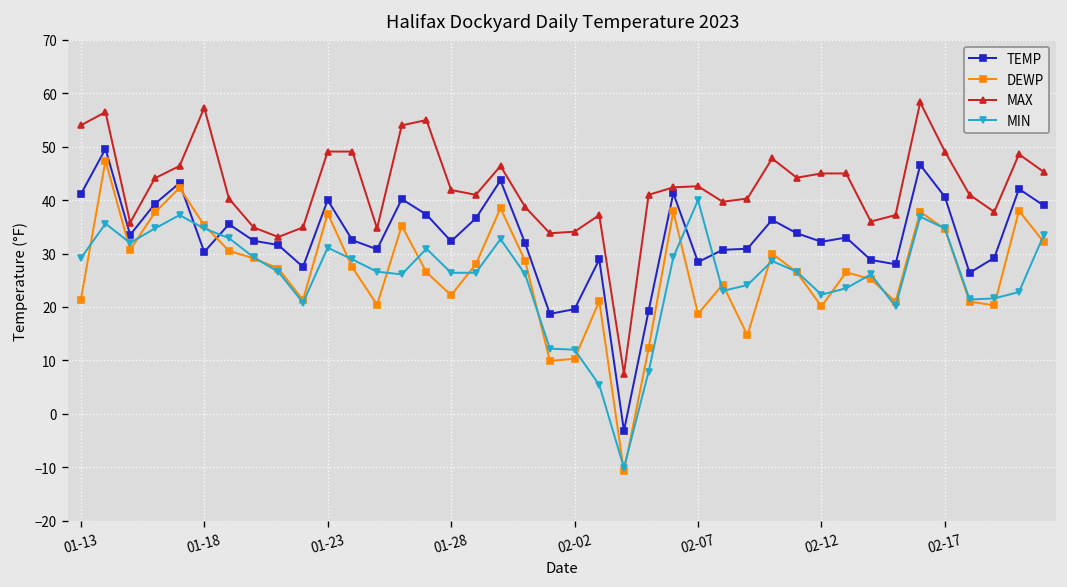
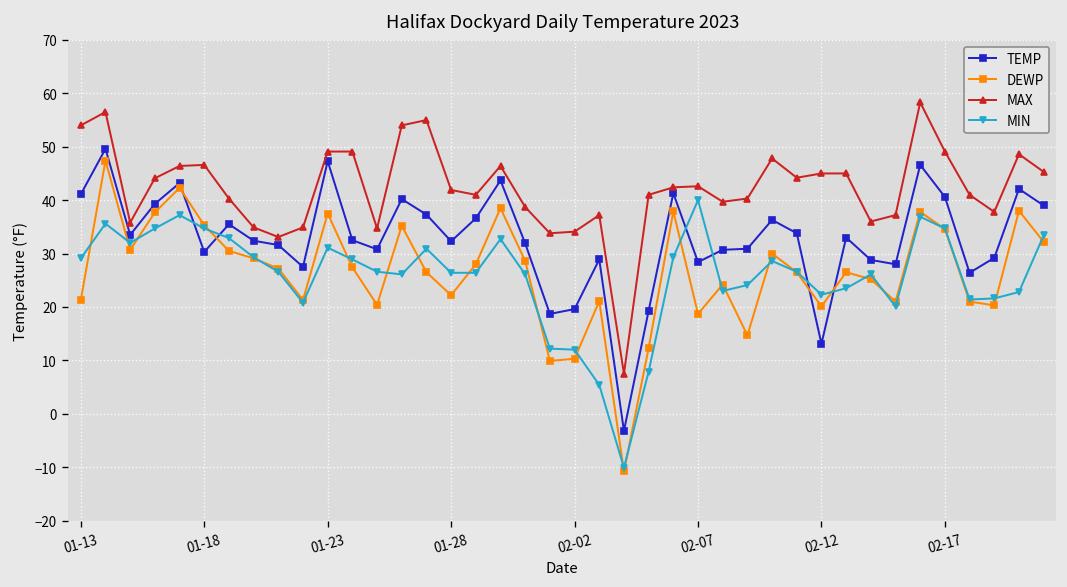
  {
    "TEMP": {
      "01-13": 41,
      "01-18": 30,
-     "01-23": 40,
+     "01-23": 47,
      "01-28": 32,
      "02-02": 20,
      "02-07": 28,
-     "02-12": 32,
+     "02-12": 13,
      "02-17": 41
    },
    "DEWP": {
      "01-13": 21,
      "01-18": 35,
      "01-23": 38,
      "01-28": 22,
      "02-02": 10,
      "02-07": 19,
      "02-12": 20
    },
    "MAX": {
      "01-13": 54,
-     "01-18": 57,
+     "01-18": 47,
      "01-23": 49,
      "01-28": 42,
      "02-02": 34,
      "02-07": 43,
      "02-12": 45,
      "02-17": 49
    },
    "MIN": {
      "01-13": 29,
      "01-18": 35,
      "01-23": 31,
      "01-28": 26,
      "02-02": 12,
      "02-07": 40,
      "02-12": 22
    }
  }
